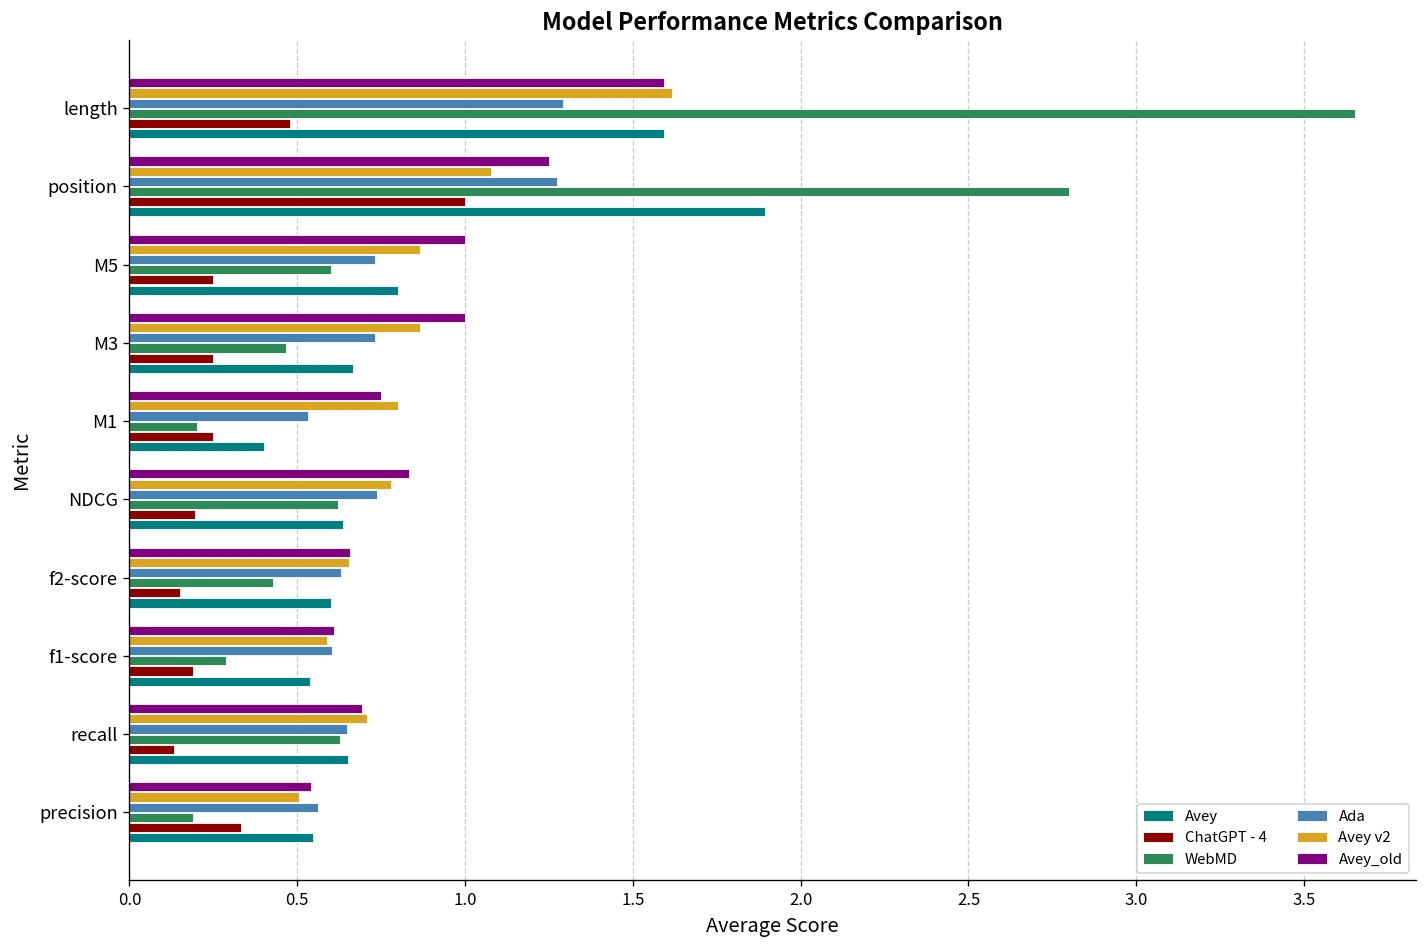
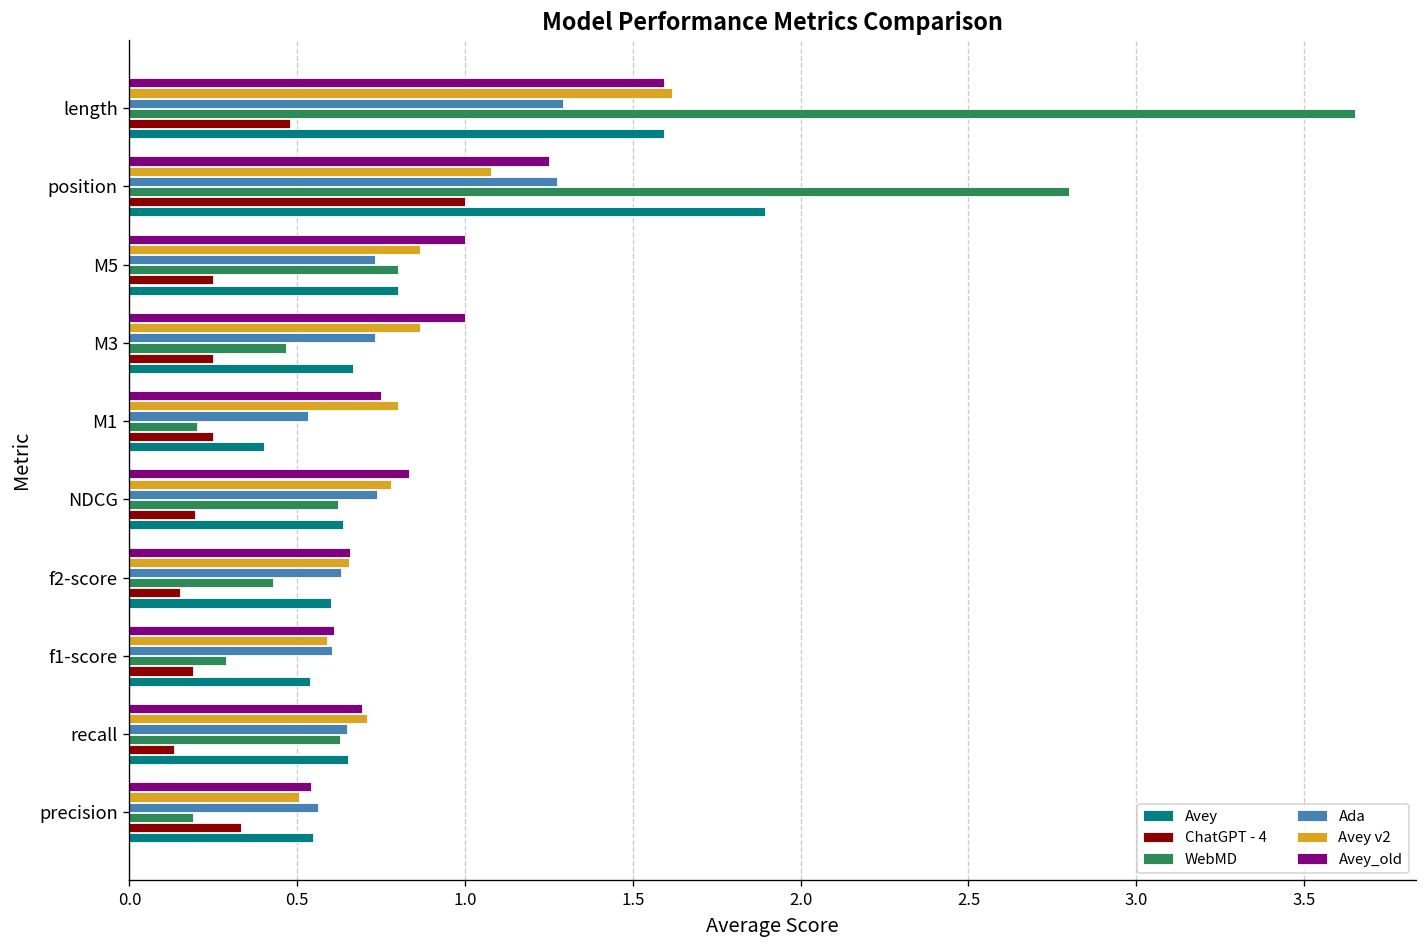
  {
    "Avey": {
      "length": 1.6,
      "position": 1.9,
      "M5": 0.8,
      "M3": 0.67,
      "M1": 0.4,
      "NDCG": 0.64,
      "f2-score": 0.6,
      "f1-score": 0.54,
      "recall": 0.65,
      "precision": 0.55
    },
    "ChatGPT - 4": {
      "length": 0.48,
      "position": 1.0,
      "M5": 0.25,
      "M3": 0.25,
      "M1": 0.25,
      "NDCG": 0.2,
      "f2-score": 0.15,
      "f1-score": 0.19,
      "recall": 0.13,
      "precision": 0.33
    },
    "WebMD": {
      "length": 3.65,
      "position": 2.8,
-     "M5": 0.6,
+     "M5": 0.8,
      "M3": 0.47,
      "M1": 0.2,
      "NDCG": 0.62,
      "f2-score": 0.43,
      "f1-score": 0.29,
      "recall": 0.63,
      "precision": 0.19
    },
    "Ada": {
      "length": 1.3,
      "position": 1.27,
      "M5": 0.73,
      "M3": 0.73,
      "M1": 0.53,
      "NDCG": 0.74,
      "f2-score": 0.63,
      "f1-score": 0.6,
      "recall": 0.65,
      "precision": 0.56
    },
    "Avey v2": {
      "length": 1.62,
      "position": 1.08,
      "M5": 0.87,
      "M3": 0.87,
      "M1": 0.8,
      "NDCG": 0.78,
      "f2-score": 0.65,
      "f1-score": 0.59,
      "recall": 0.7,
      "precision": 0.5
    },
    "Avey_old": {
      "length": 1.6,
      "position": 1.25,
      "M5": 1.0,
      "M3": 1.0,
      "M1": 0.75,
      "NDCG": 0.83,
      "f2-score": 0.66,
      "f1-score": 0.6,
      "recall": 0.7,
      "precision": 0.54
    }
  }
